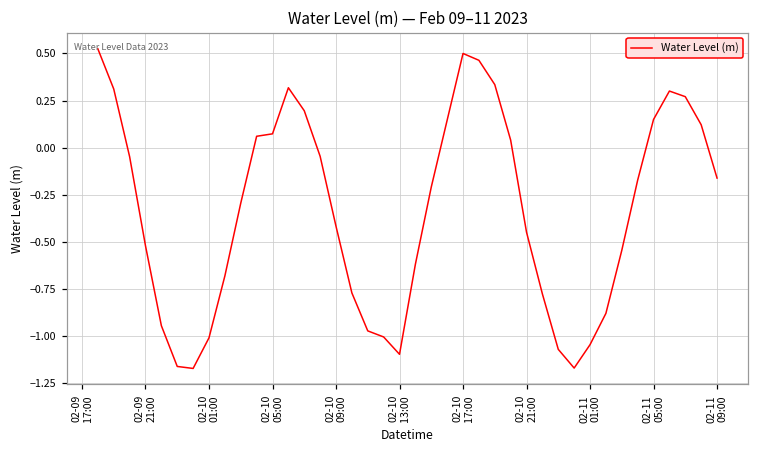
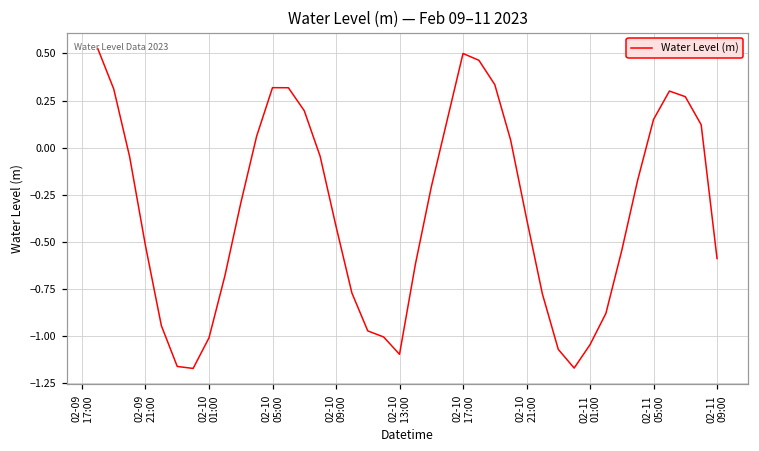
  {
    "02-09 21:00": -0.52,
    "02-10 01:00": -1.01,
-   "02-10 05:00": 0.07,
+   "02-10 05:00": 0.32,
    "02-10 09:00": -0.42,
    "02-10 13:00": -1.10,
    "02-10 17:00": 0.50,
-   "02-10 21:00": -0.45,
+   "02-10 21:00": -0.38,
    "02-11 01:00": -1.05,
    "02-11 05:00": 0.15,
-   "02-11 09:00": -0.16
+   "02-11 09:00": -0.59
  }
